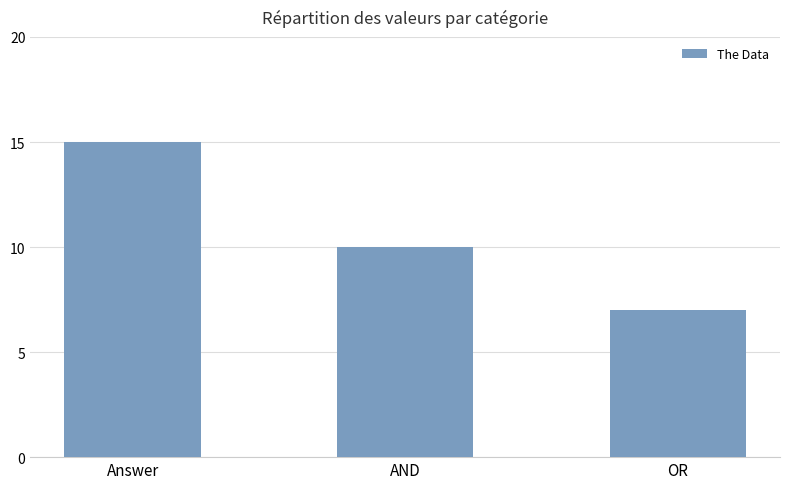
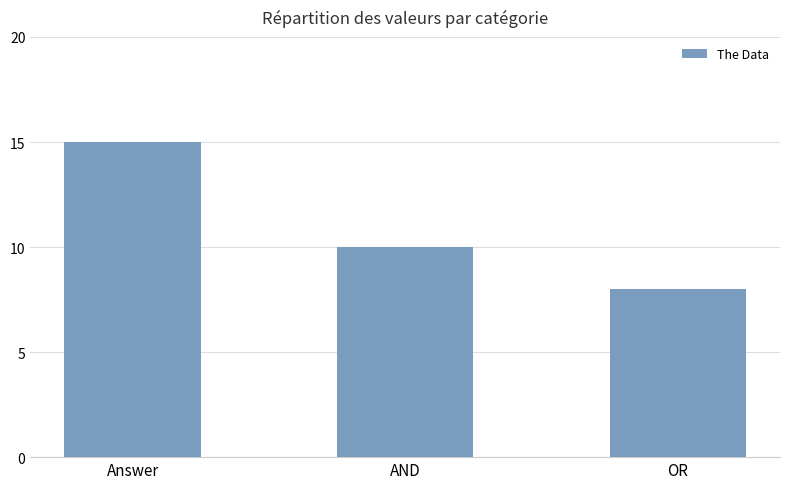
  {
    "Answer": 15,
    "AND": 10,
-   "OR": 7
+   "OR": 8
  }
